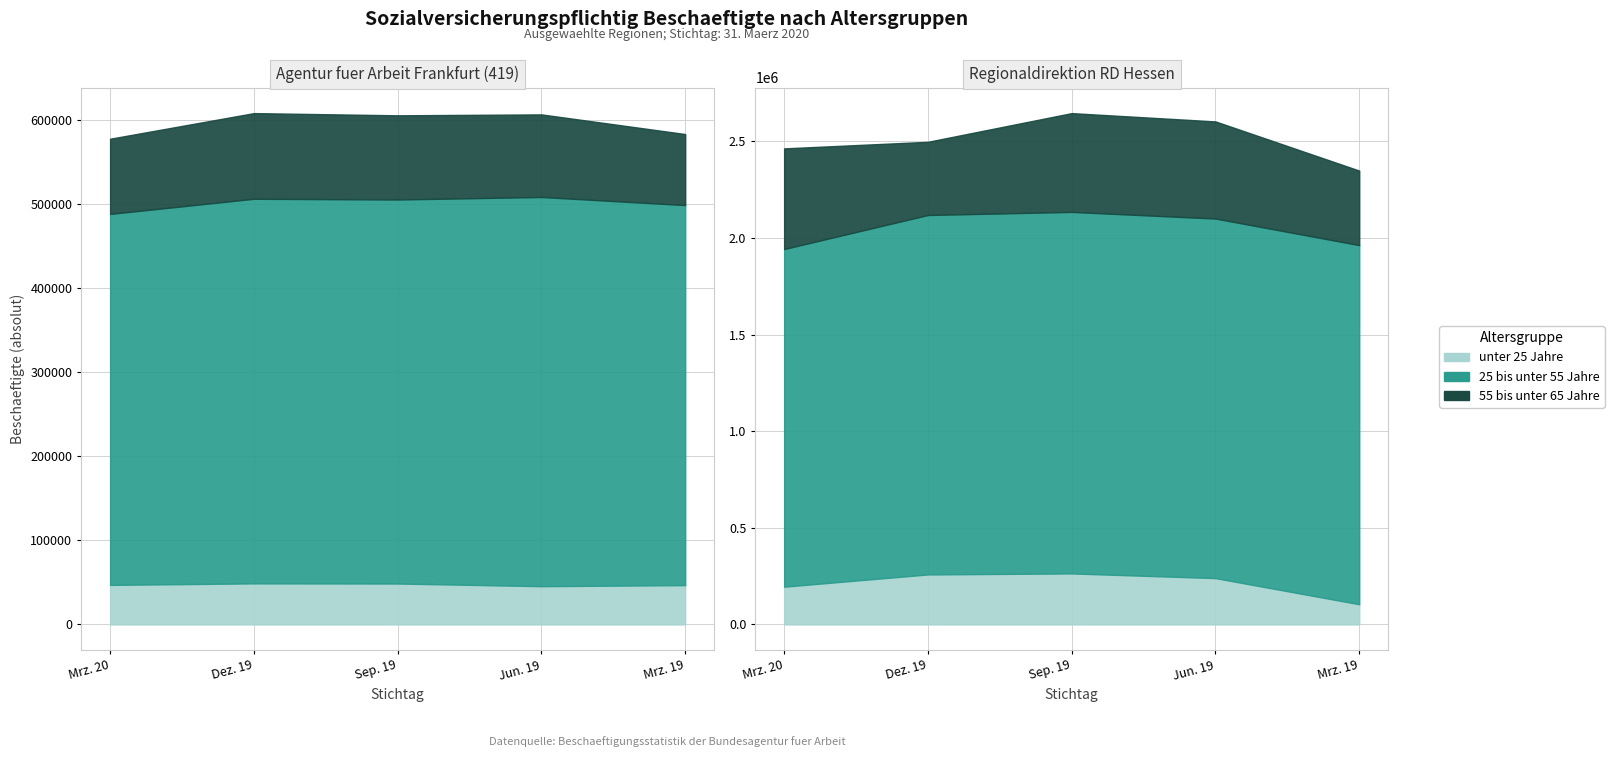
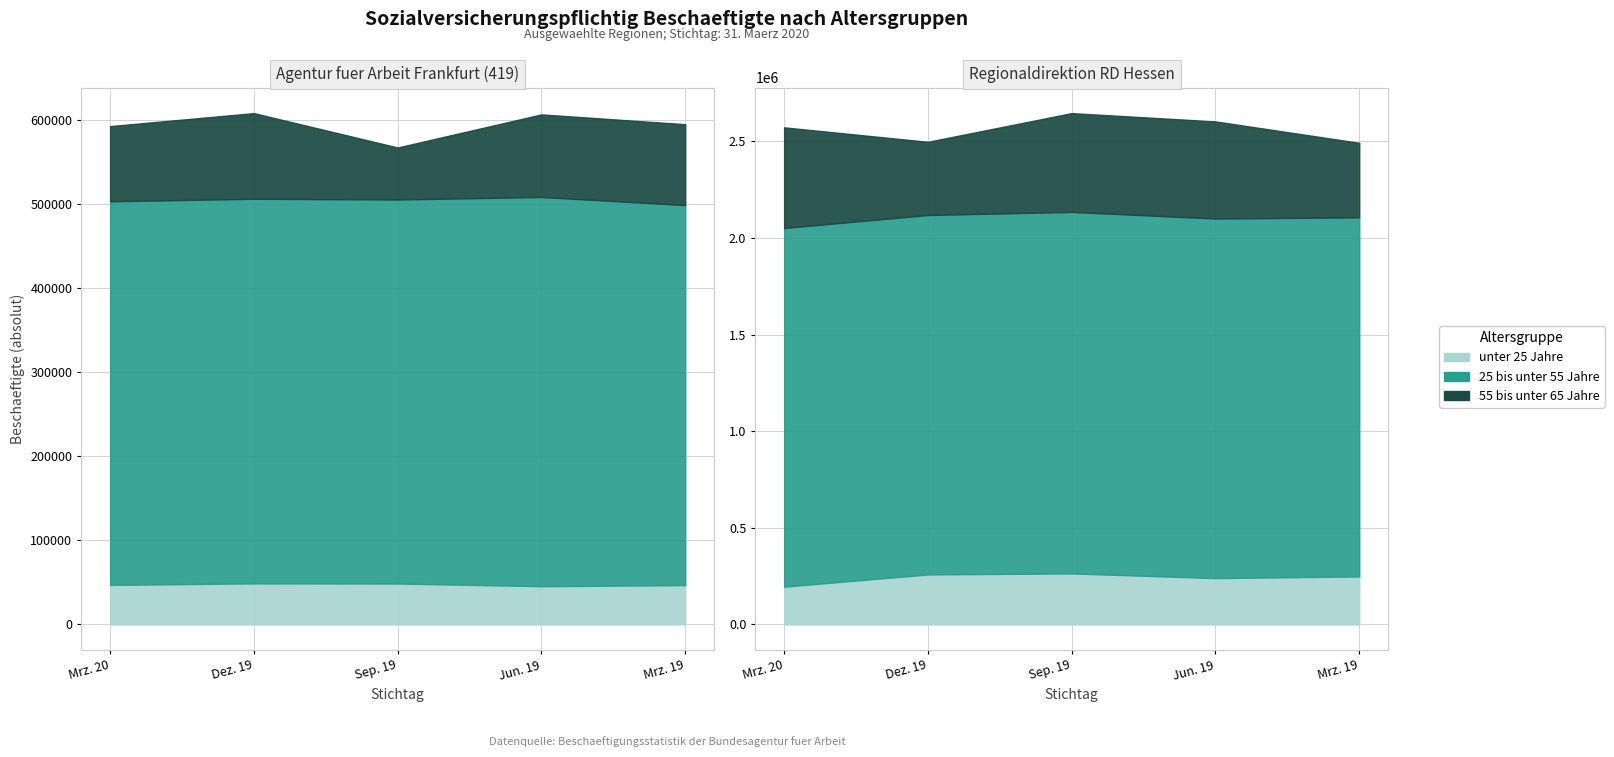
  {
    "Agentur fuer Arbeit Frankfurt (419)": {
      "unter 25 Jahre": {
        "Mrz. 20": 50000,
        "Dez. 19": 50000,
        "Sep. 19": 50000,
        "Jun. 19": 50000,
        "Mrz. 19": 50000
      },
      "25 bis unter 55 Jahre": {
-       "Mrz. 20": 440000,
+       "Mrz. 20": 460000,
        "Dez. 19": 460000,
        "Sep. 19": 460000,
        "Jun. 19": 460000,
        "Mrz. 19": 450000
      },
      "55 bis unter 65 Jahre": {
        "Mrz. 20": 90000,
        "Dez. 19": 100000,
-       "Sep. 19": 100000,
+       "Sep. 19": 60000,
        "Jun. 19": 100000,
-       "Mrz. 19": 80000
+       "Mrz. 19": 100000
      }
    },
    "Regionaldirektion RD Hessen": {
      "unter 25 Jahre": {
        "Mrz. 20": 200000,
        "Dez. 19": 260000,
        "Sep. 19": 260000,
        "Jun. 19": 240000,
-       "Mrz. 19": 100000
+       "Mrz. 19": 250000
      },
      "25 bis unter 55 Jahre": {
-       "Mrz. 20": 1750000,
+       "Mrz. 20": 1860000,
        "Dez. 19": 1860000,
        "Sep. 19": 1870000,
        "Jun. 19": 1860000,
        "Mrz. 19": 1860000
      },
      "55 bis unter 65 Jahre": {
        "Mrz. 20": 520000,
        "Dez. 19": 380000,
        "Sep. 19": 510000,
        "Jun. 19": 500000,
        "Mrz. 19": 390000
      }
    }
  }
